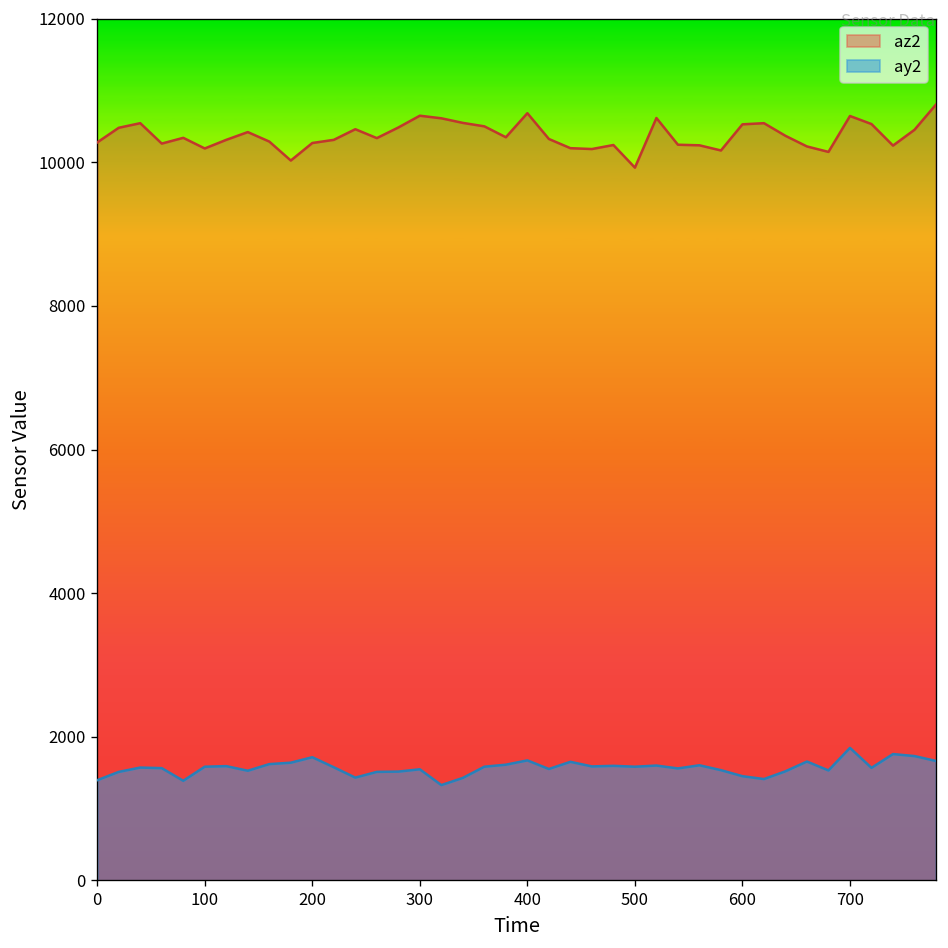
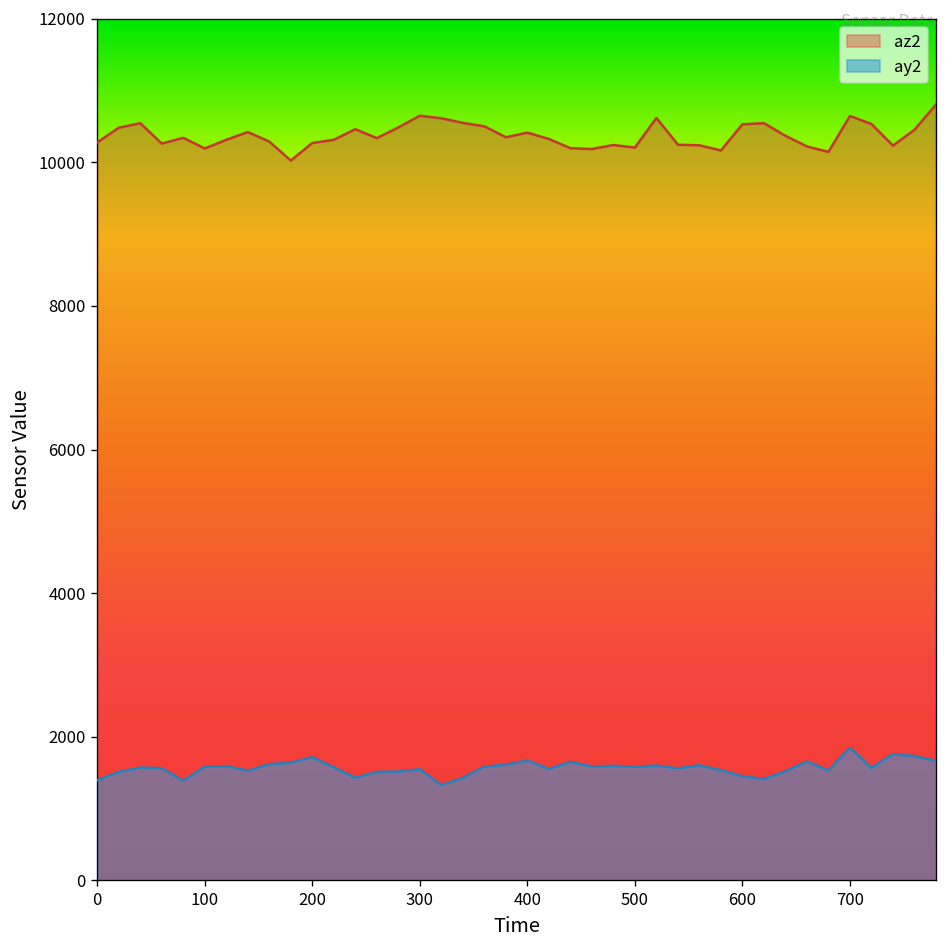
  {
    "az2": {
      "0": 10300,
      "100": 10200,
      "200": 10300,
      "300": 10600,
-     "400": 10700,
-     "500": 9900,
+     "400": 10400,
+     "500": 10200,
      "600": 10500,
      "700": 10600
    },
    "ay2": {
      "0": 1400,
      "100": 1600,
      "200": 1700,
      "300": 1500,
      "400": 1700,
      "500": 1600,
      "600": 1500,
      "700": 1800
    }
  }
